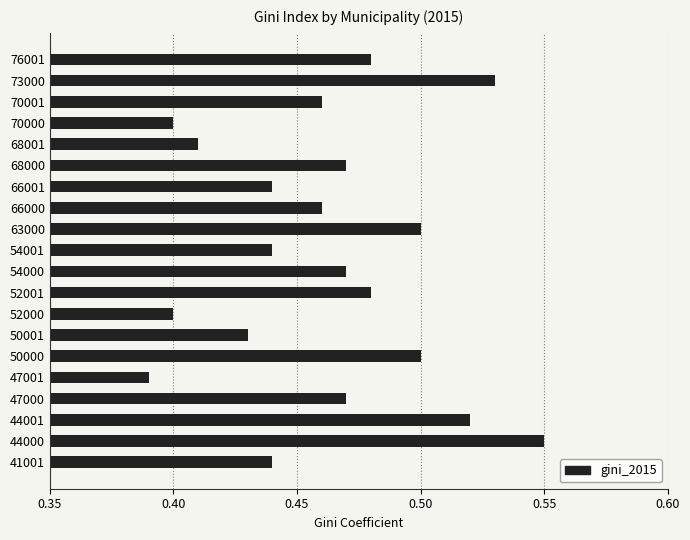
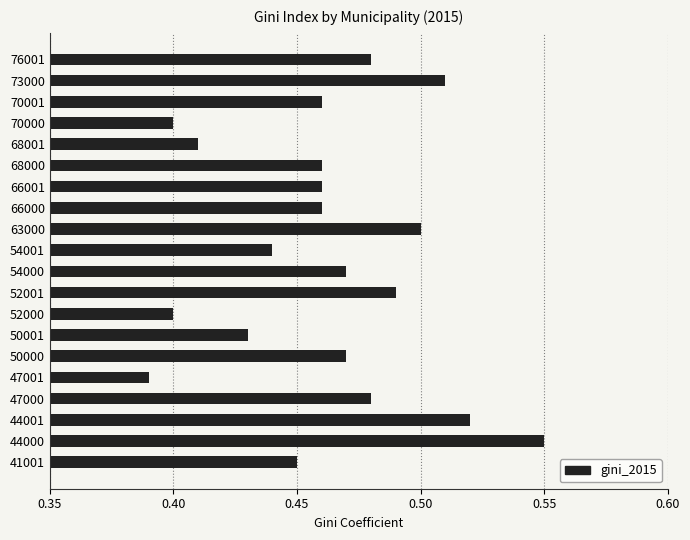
  {
    "76001": 0.48,
-   "73000": 0.53,
+   "73000": 0.51,
    "70001": 0.46,
    "70000": 0.40,
    "68001": 0.41,
-   "68000": 0.47,
-   "66001": 0.44,
+   "68000": 0.46,
+   "66001": 0.46,
    "66000": 0.46,
    "63000": 0.50,
    "54001": 0.44,
    "54000": 0.47,
-   "52001": 0.48,
+   "52001": 0.49,
    "52000": 0.40,
    "50001": 0.43,
-   "50000": 0.50,
+   "50000": 0.47,
    "47001": 0.39,
-   "47000": 0.47,
+   "47000": 0.48,
    "44001": 0.52,
    "44000": 0.55,
-   "41001": 0.44
+   "41001": 0.45
  }
